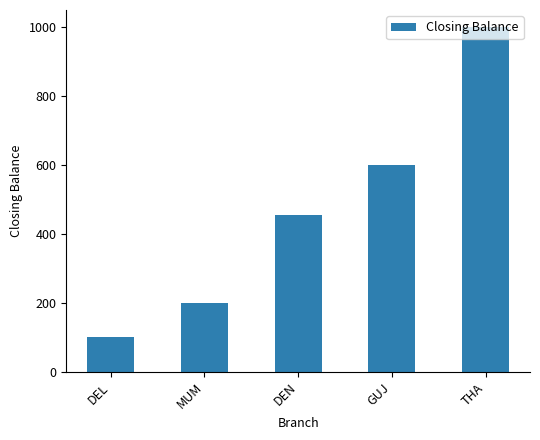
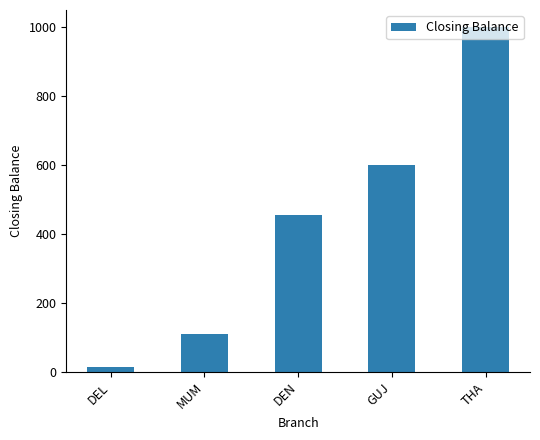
  {
-   "DEL": 100,
-   "MUM": 200,
+   "DEL": 20,
+   "MUM": 110,
    "DEN": 460,
    "GUJ": 600
  }
